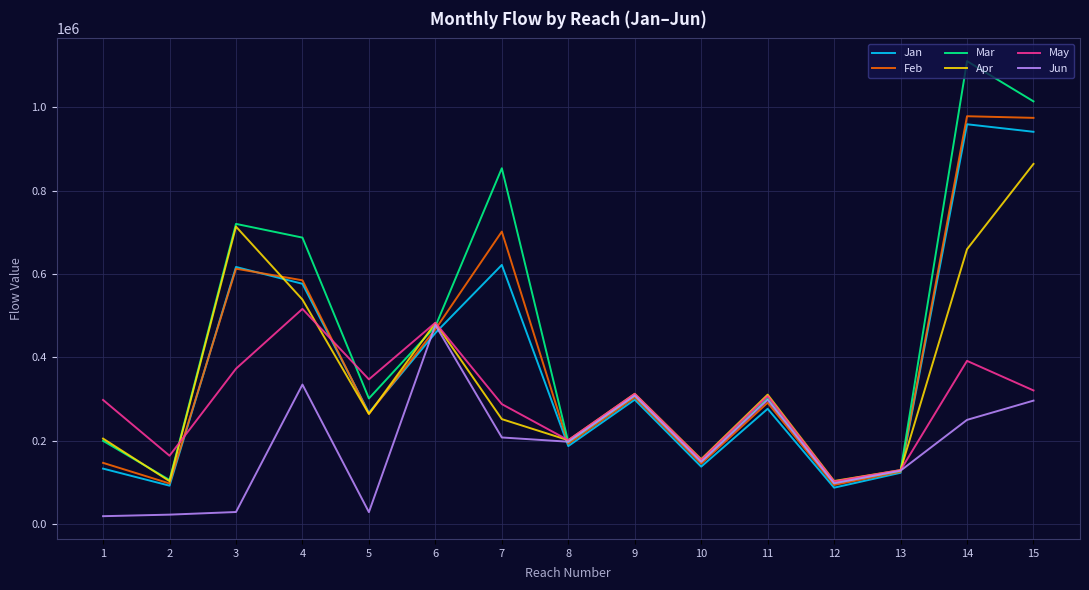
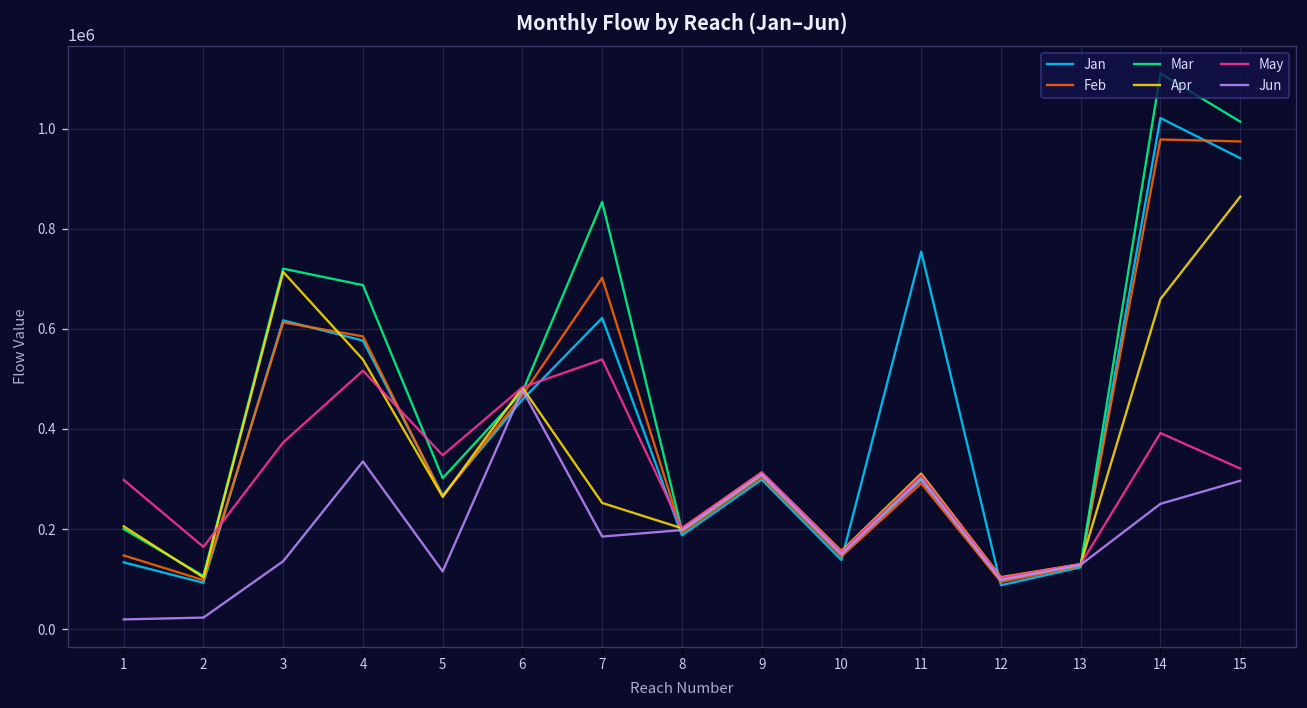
  {
    "Jan": {
      "1": 130000,
      "4": 580000,
      "6": 460000,
      "7": 620000,
      "10": 140000,
-     "11": 280000,
+     "11": 750000,
      "12": 90000,
-     "14": 960000,
+     "14": 1020000,
      "15": 940000
    },
    "Feb": {
      "1": 150000,
      "4": 590000,
      "6": 470000,
      "7": 700000,
      "11": 290000,
      "14": 980000,
      "15": 970000
    },
    "Mar": {
      "3": 720000,
      "4": 690000,
      "5": 300000,
      "7": 850000,
      "15": 1010000
    },
    "Apr": {
      "3": 710000,
      "4": 540000,
      "7": 250000,
      "14": 660000,
      "15": 860000
    },
    "May": {
      "1": 300000,
      "2": 160000,
      "3": 370000,
      "4": 520000,
      "5": 350000,
-     "7": 290000,
+     "7": 540000,
      "14": 390000,
      "15": 320000
    },
    "Jun": {
      "1": 20000,
      "2": 20000,
-     "3": 30000,
+     "3": 140000,
      "4": 340000,
-     "5": 30000,
-     "7": 210000,
+     "5": 120000,
+     "7": 180000,
      "14": 250000,
      "15": 300000
    }
  }
